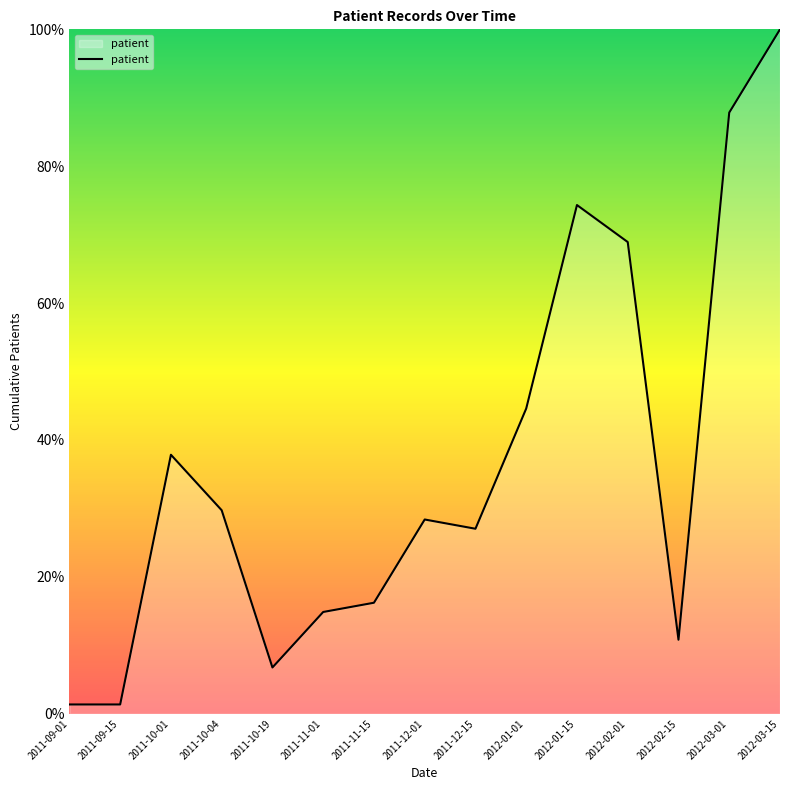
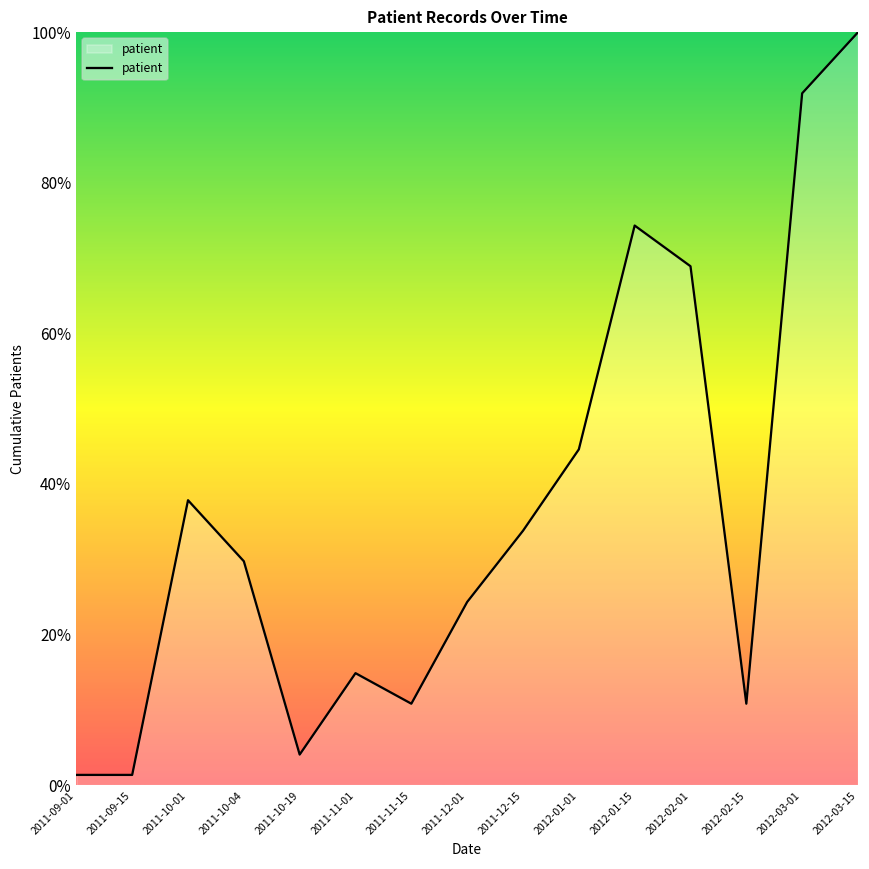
  {
    "2011-09-01": "1%",
    "2011-09-15": "1%",
    "2011-10-01": "38%",
    "2011-10-04": "30%",
-   "2011-10-19": "7%",
+   "2011-10-19": "4%",
    "2011-11-01": "15%",
-   "2011-11-15": "16%",
-   "2011-12-01": "28%",
-   "2011-12-15": "27%",
+   "2011-11-15": "11%",
+   "2011-12-01": "24%",
+   "2011-12-15": "34%",
    "2012-01-01": "45%",
    "2012-01-15": "74%",
    "2012-02-01": "69%",
    "2012-02-15": "11%",
-   "2012-03-01": "88%",
+   "2012-03-01": "92%",
    "2012-03-15": "100%"
  }
